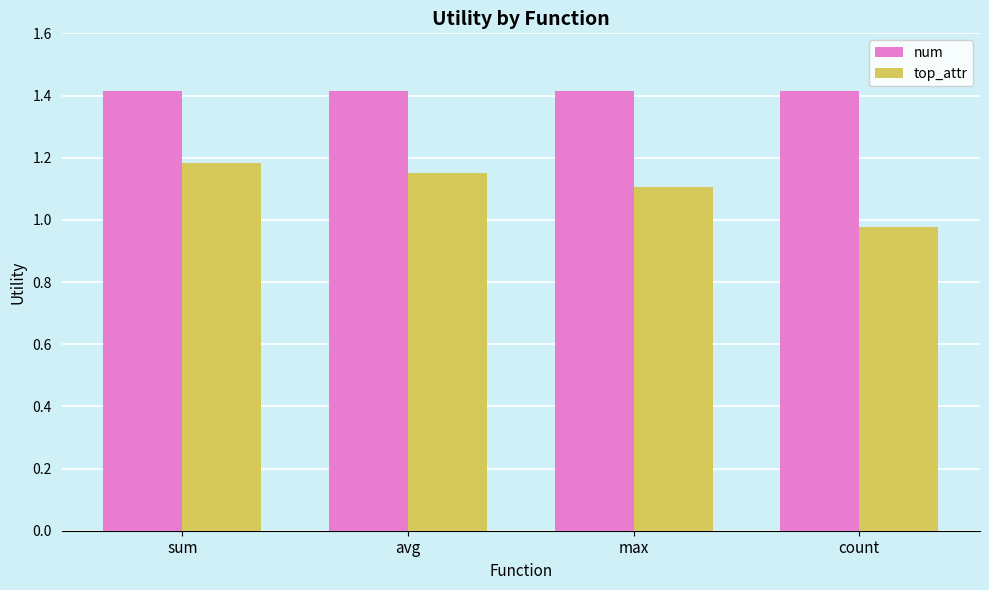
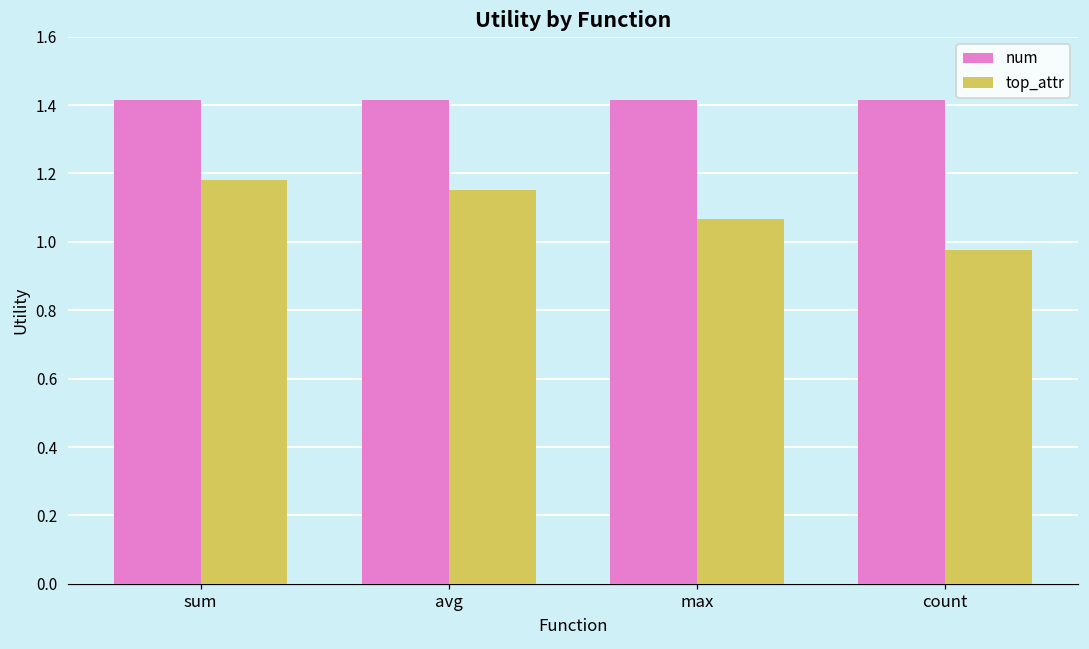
  {
    "num": {
      "sum": 1.41,
      "avg": 1.41,
      "max": 1.41,
      "count": 1.41
    },
    "top_attr": {
      "sum": 1.18,
      "avg": 1.15,
-     "max": 1.11,
+     "max": 1.07,
      "count": 0.98
    }
  }
